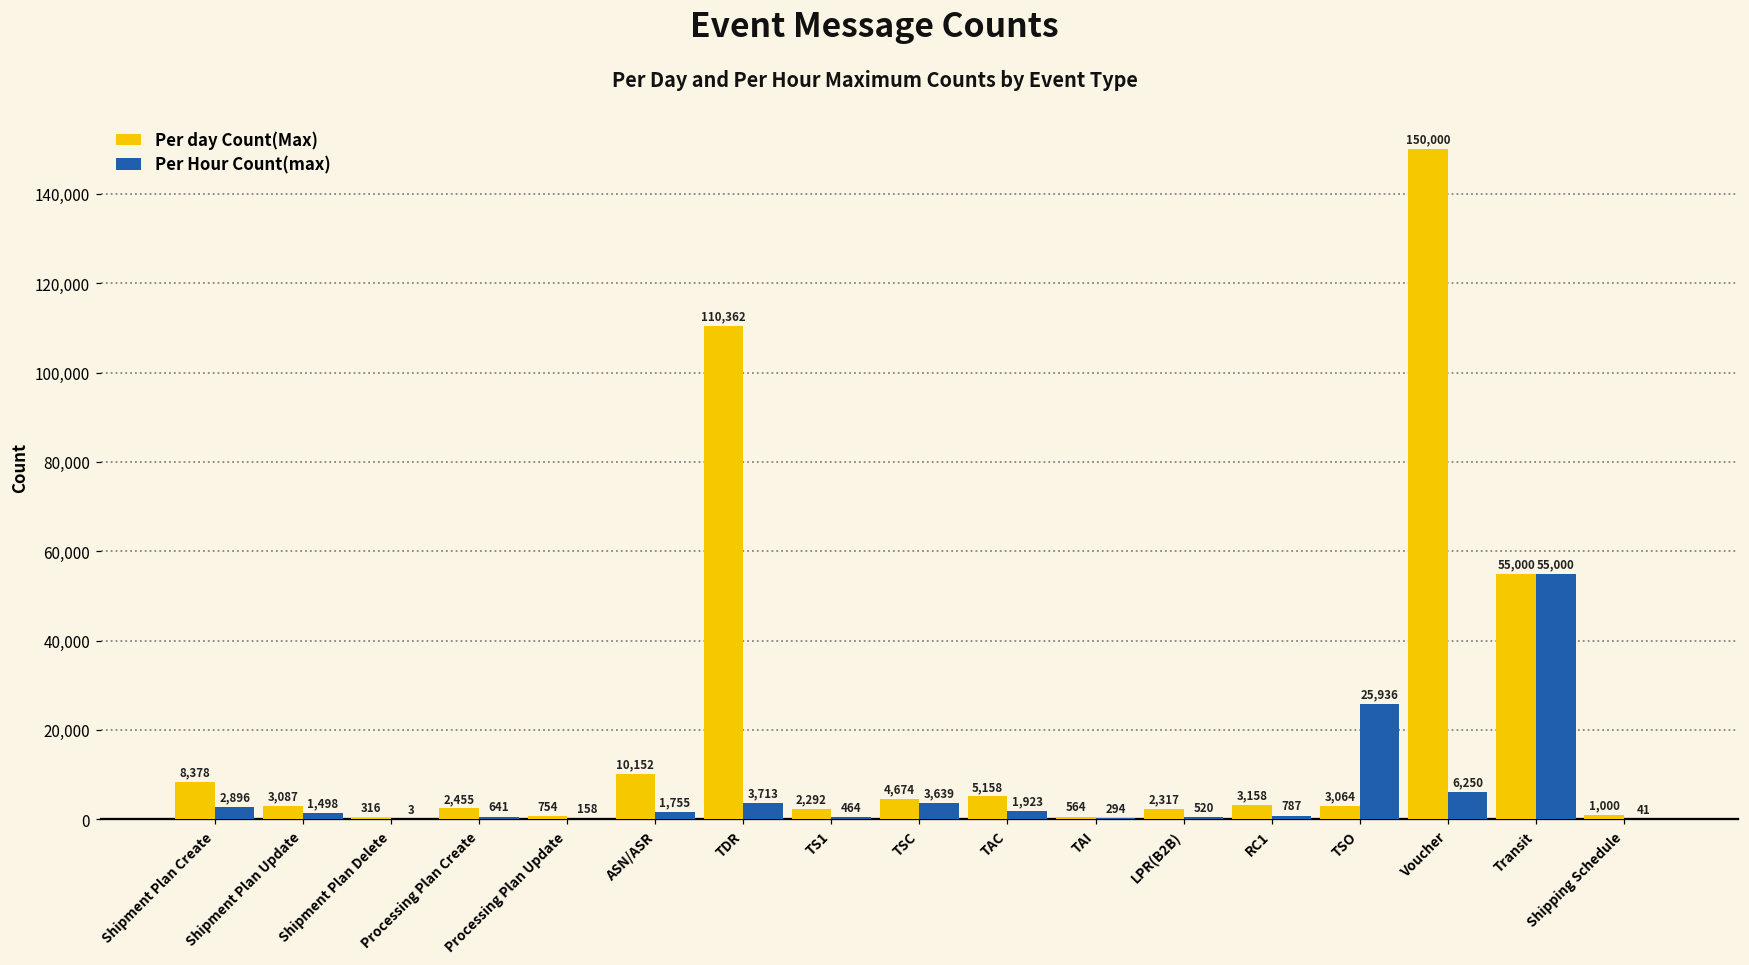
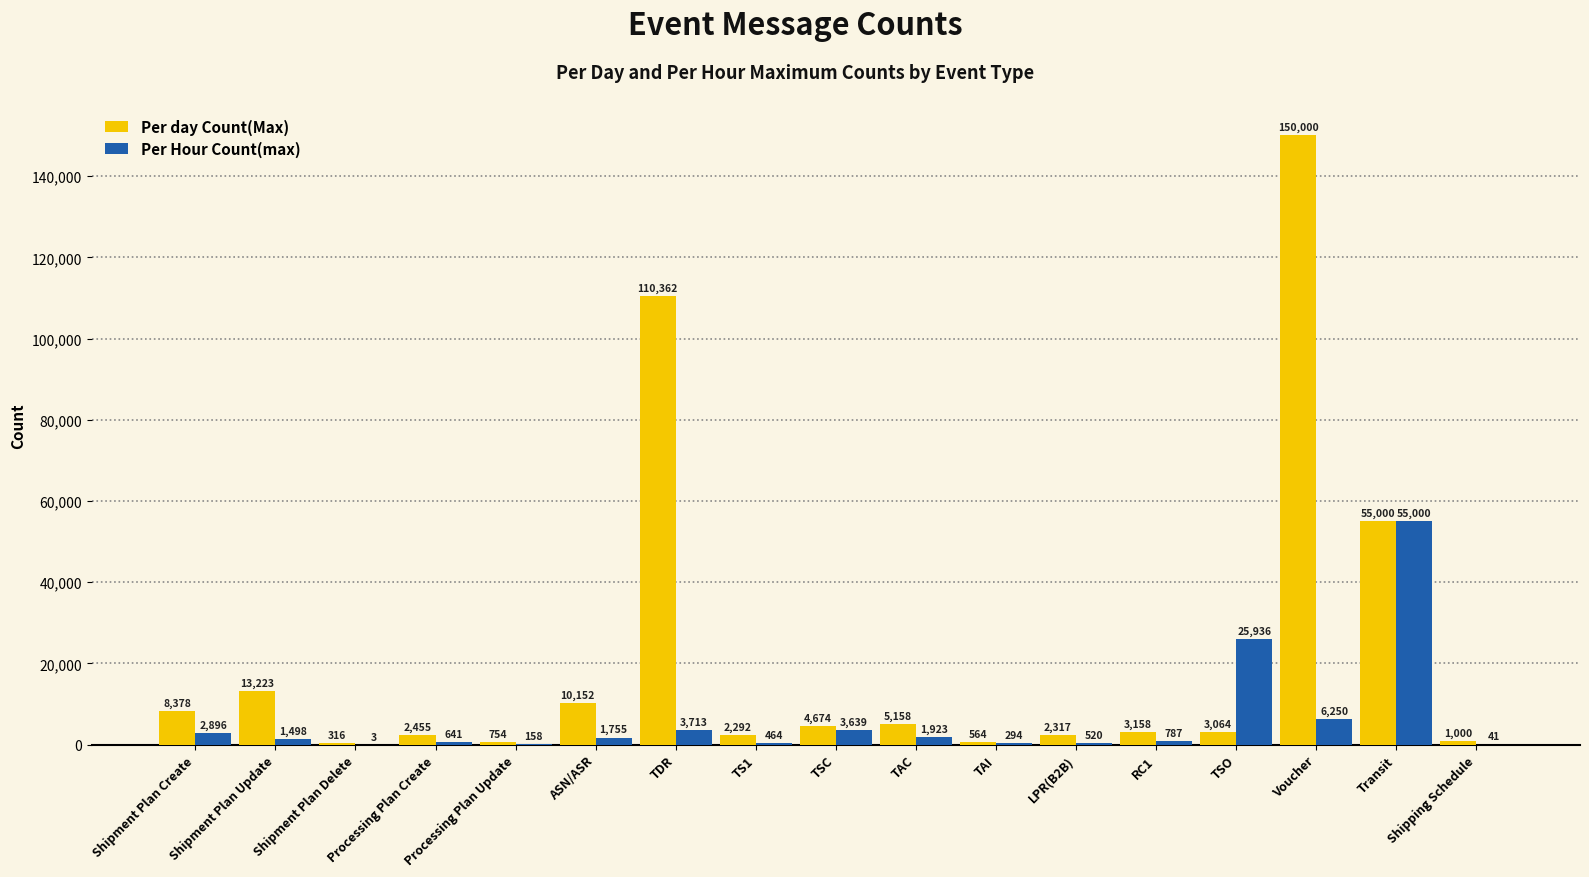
  {
    "Per day Count(Max)": {
      "Shipment Plan Create": "8,378",
-     "Shipment Plan Update": "3,087",
+     "Shipment Plan Update": "13,223",
      "Shipment Plan Delete": "316",
      "Processing Plan Create": "2,455",
      "Processing Plan Update": "754",
      "ASN/ASR": "10,152",
      "TDR": "110,362",
      "TS1": "2,292",
      "TSC": "4,674",
      "TAC": "5,158",
      "TAI": "564",
      "LPR(B2B)": "2,317",
      "RC1": "3,158",
      "TSO": "3,064",
      "Voucher": "150,000",
      "Transit": "55,000",
      "Shipping Schedule": "1,000"
    },
    "Per Hour Count(max)": {
      "Shipment Plan Create": "2,896",
      "Shipment Plan Update": "1,498",
      "Shipment Plan Delete": "3",
      "Processing Plan Create": "641",
      "Processing Plan Update": "158",
      "ASN/ASR": "1,755",
      "TDR": "3,713",
      "TS1": "464",
      "TSC": "3,639",
      "TAC": "1,923",
      "TAI": "294",
      "LPR(B2B)": "520",
      "RC1": "787",
      "TSO": "25,936",
      "Voucher": "6,250",
      "Transit": "55,000",
      "Shipping Schedule": "41"
    }
  }
